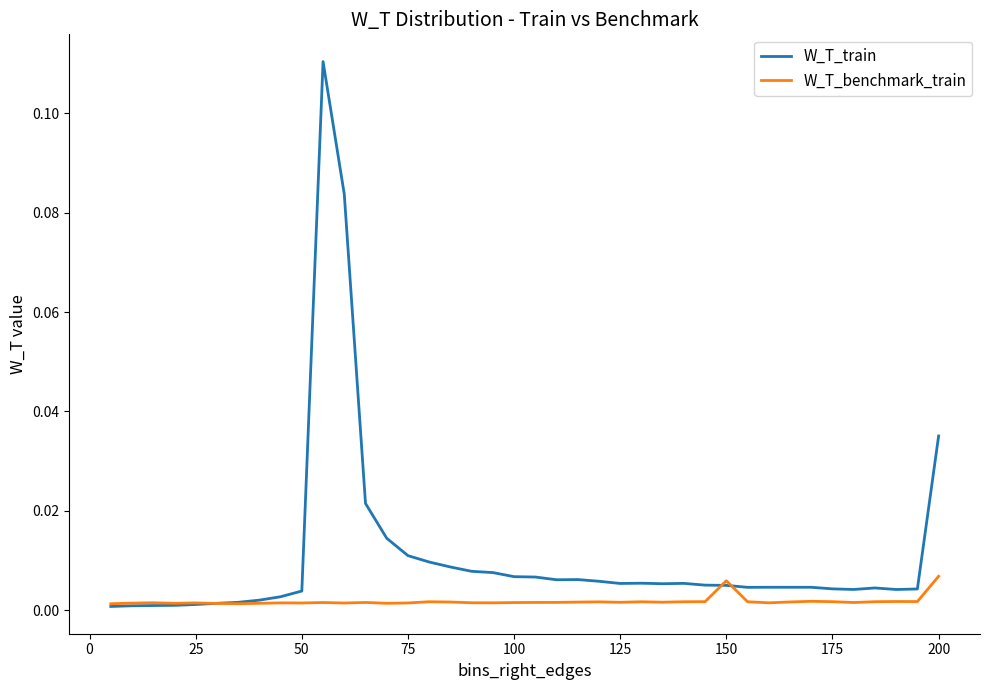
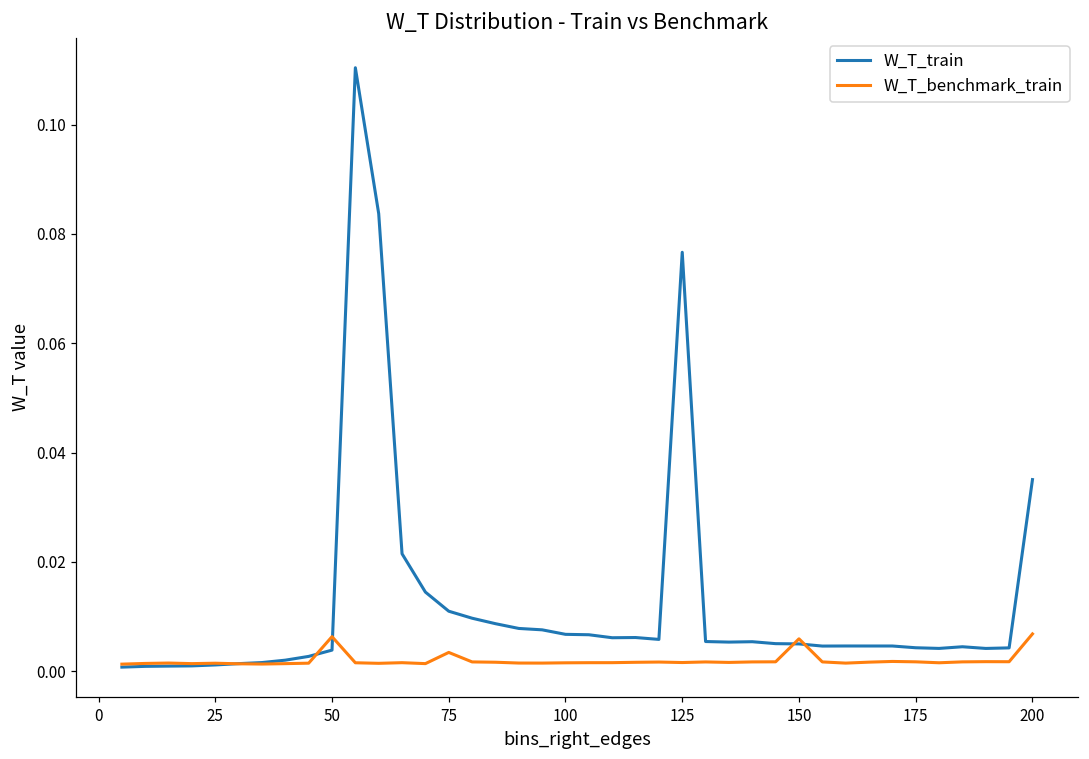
  {
    "W_T_train": {
      "50": 0.004,
      "75": 0.011,
      "100": 0.007,
-     "125": 0.005,
+     "125": 0.077,
      "150": 0.005,
      "175": 0.004,
      "200": 0.035
    },
    "W_T_benchmark_train": {
-     "50": 0.001,
-     "75": 0.001,
+     "50": 0.006,
+     "75": 0.003,
      "100": 0.002,
      "125": 0.002,
      "150": 0.006,
      "175": 0.002,
      "200": 0.007
    }
  }
